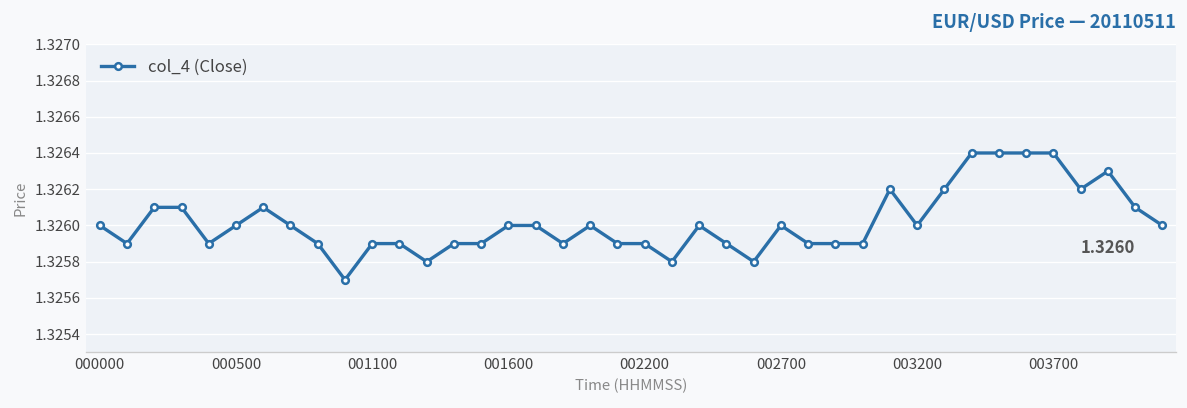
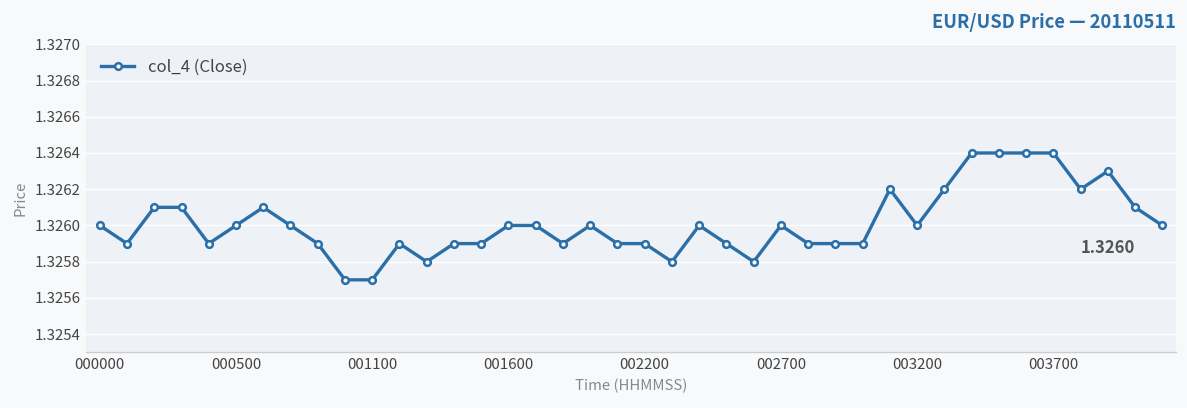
  {
    "000000": 1.3260,
    "000500": 1.3260,
-   "001100": 1.3259,
+   "001100": 1.3257,
    "001600": 1.3260,
    "002200": 1.3259,
    "002700": 1.3260,
    "003200": 1.3260,
    "003700": 1.3264
  }
